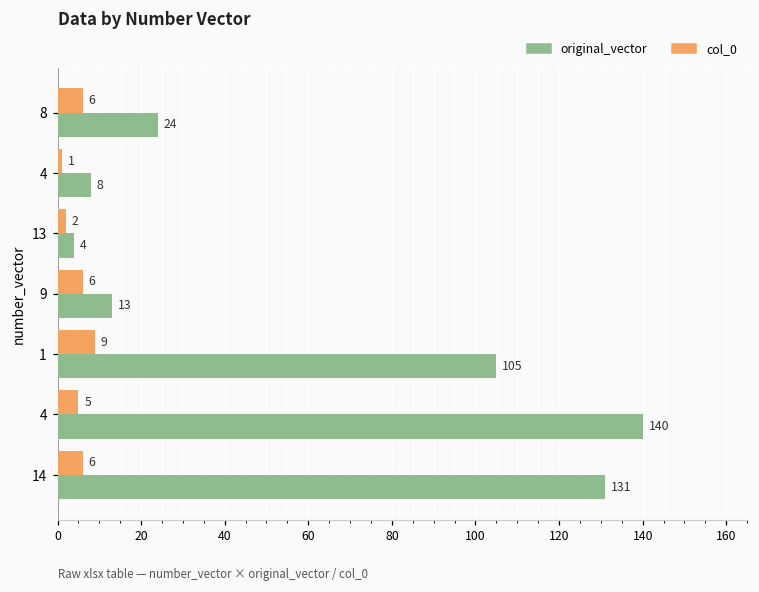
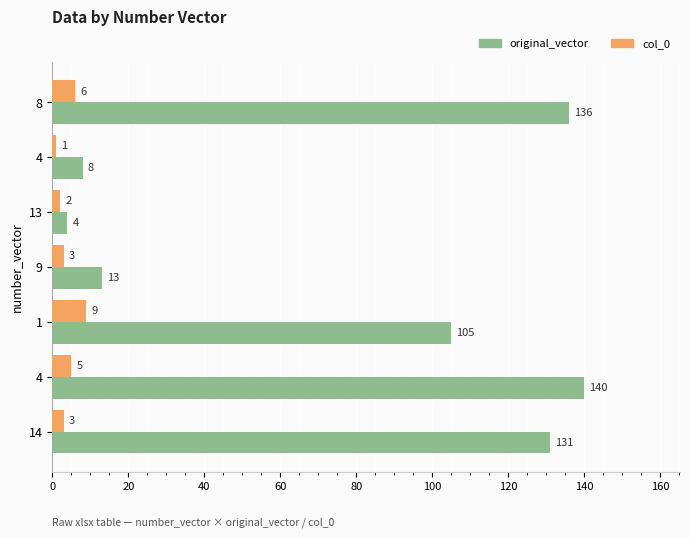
  {
    "original_vector": {
-     "8": 24,
+     "8": 136,
      "13": 4,
      "9": 13,
      "1": 105,
      "14": 131
    },
    "col_0": {
      "8": 6,
      "13": 2,
-     "9": 6,
+     "9": 3,
      "1": 9,
-     "14": 6
+     "14": 3
    }
  }
